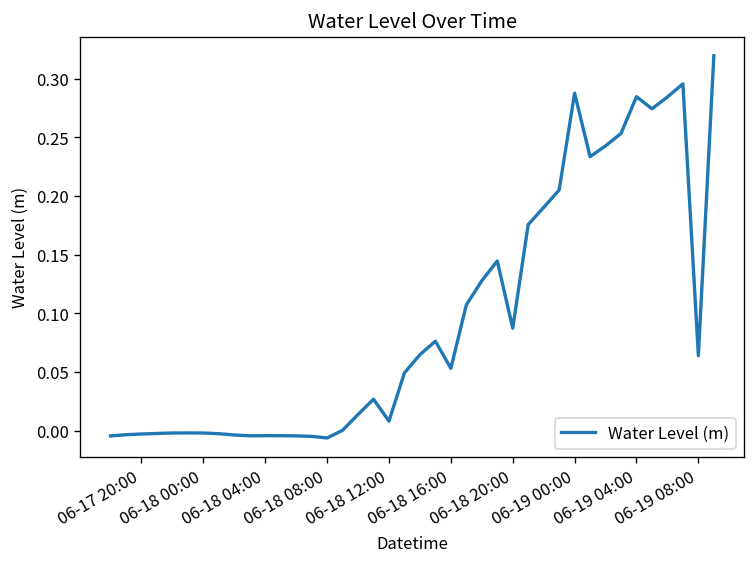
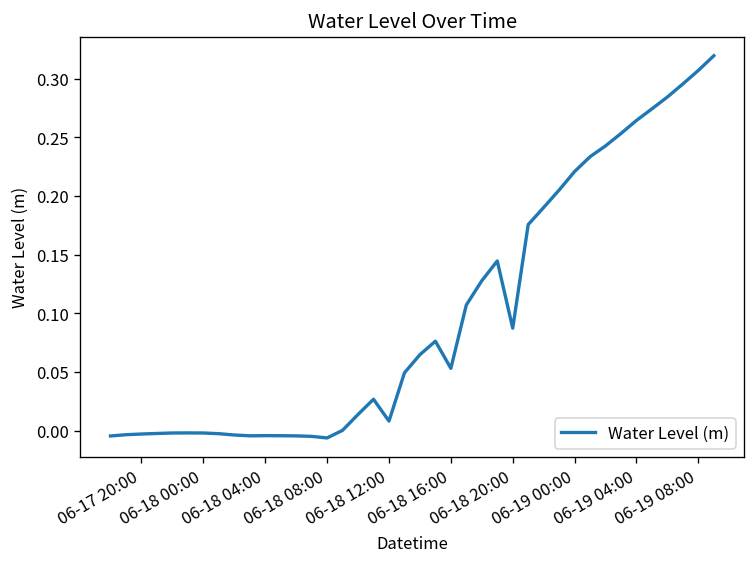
  {
    "06-17 20:00": 0.00,
    "06-18 00:00": 0.00,
    "06-18 04:00": 0.00,
    "06-18 08:00": -0.01,
    "06-18 12:00": 0.01,
    "06-18 16:00": 0.05,
    "06-18 20:00": 0.09,
-   "06-19 00:00": 0.29,
-   "06-19 04:00": 0.28,
-   "06-19 08:00": 0.06
+   "06-19 00:00": 0.22,
+   "06-19 04:00": 0.26,
+   "06-19 08:00": 0.31
  }
